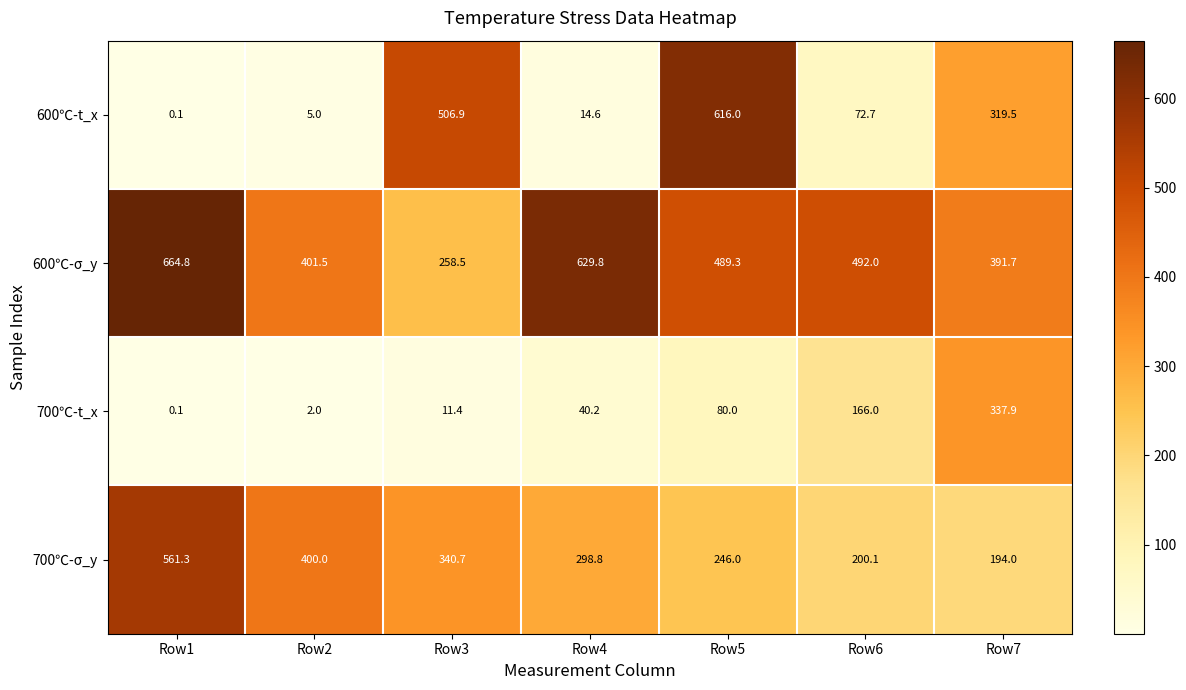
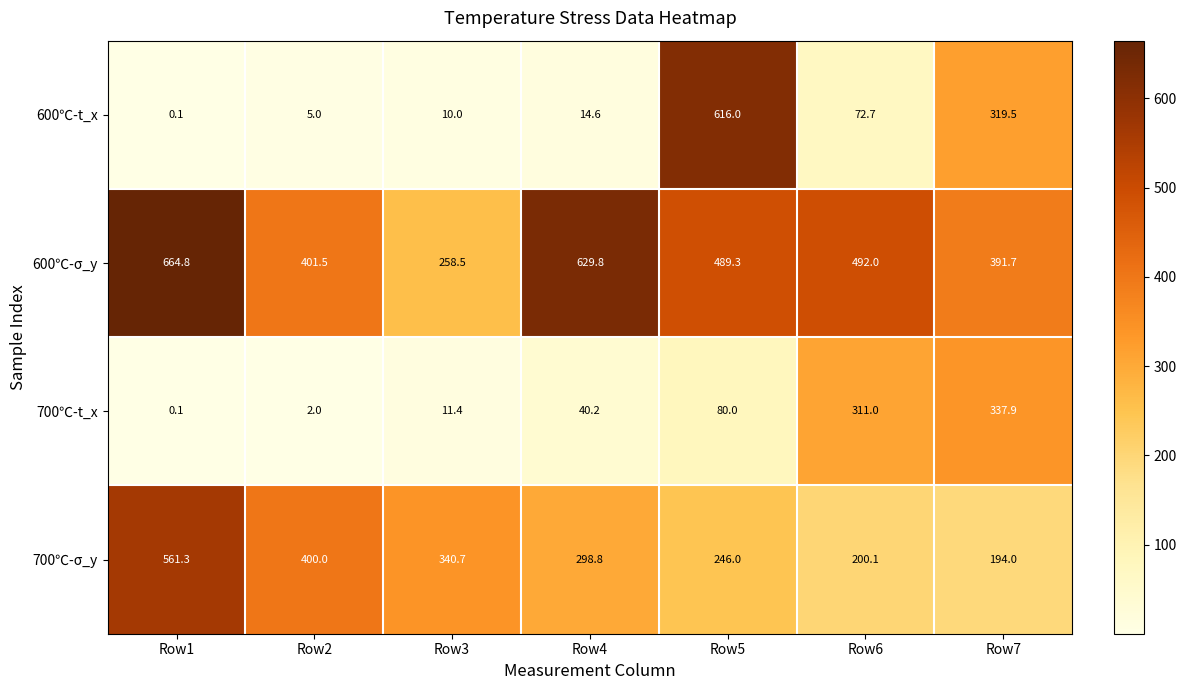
  {
    "600℃-t_x": {
      "Row1": 0.1,
      "Row2": 5.0,
-     "Row3": 506.9,
+     "Row3": 10.0,
      "Row4": 14.6,
      "Row5": 616.0,
      "Row6": 72.7,
      "Row7": 319.5
    },
    "600℃-σ_y": {
      "Row1": 664.8,
      "Row2": 401.5,
      "Row3": 258.5,
      "Row4": 629.8,
      "Row5": 489.3,
      "Row6": 492.0,
      "Row7": 391.7
    },
    "700℃-t_x": {
      "Row1": 0.1,
      "Row2": 2.0,
      "Row3": 11.4,
      "Row4": 40.2,
      "Row5": 80.0,
-     "Row6": 166.0,
+     "Row6": 311.0,
      "Row7": 337.9
    },
    "700℃-σ_y": {
      "Row1": 561.3,
      "Row2": 400.0,
      "Row3": 340.7,
      "Row4": 298.8,
      "Row5": 246.0,
      "Row6": 200.1,
      "Row7": 194.0
    }
  }
